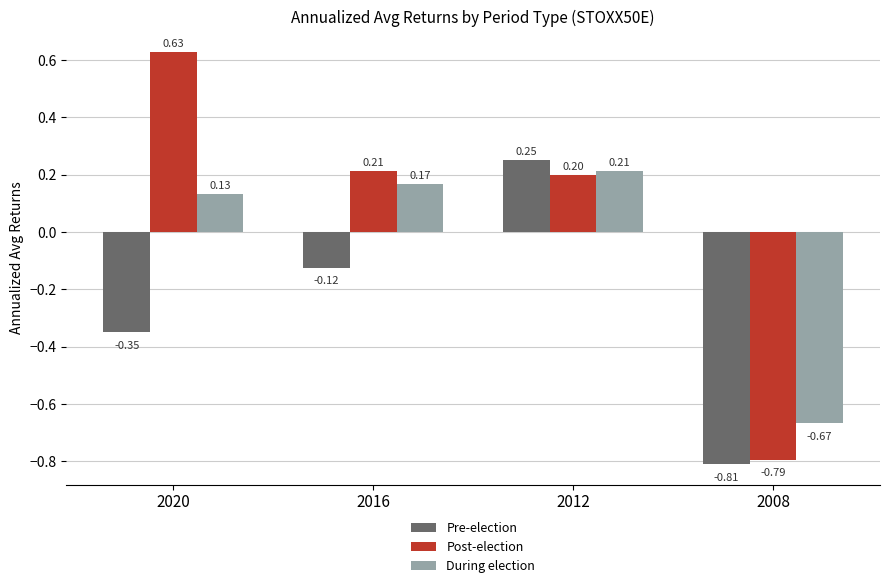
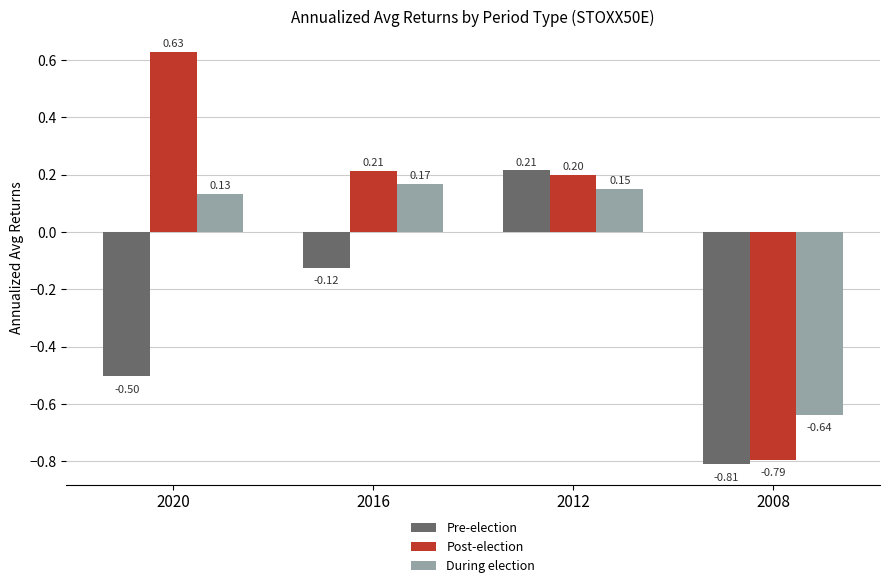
  {
    "Pre-election": {
-     "2020": -0.35,
+     "2020": -0.50,
      "2016": -0.12,
-     "2012": 0.25,
+     "2012": 0.21,
      "2008": -0.81
    },
    "Post-election": {
      "2020": 0.63,
      "2016": 0.21,
      "2012": 0.20,
      "2008": -0.79
    },
    "During election": {
      "2020": 0.13,
      "2016": 0.17,
-     "2012": 0.21,
-     "2008": -0.67
+     "2012": 0.15,
+     "2008": -0.64
    }
  }
